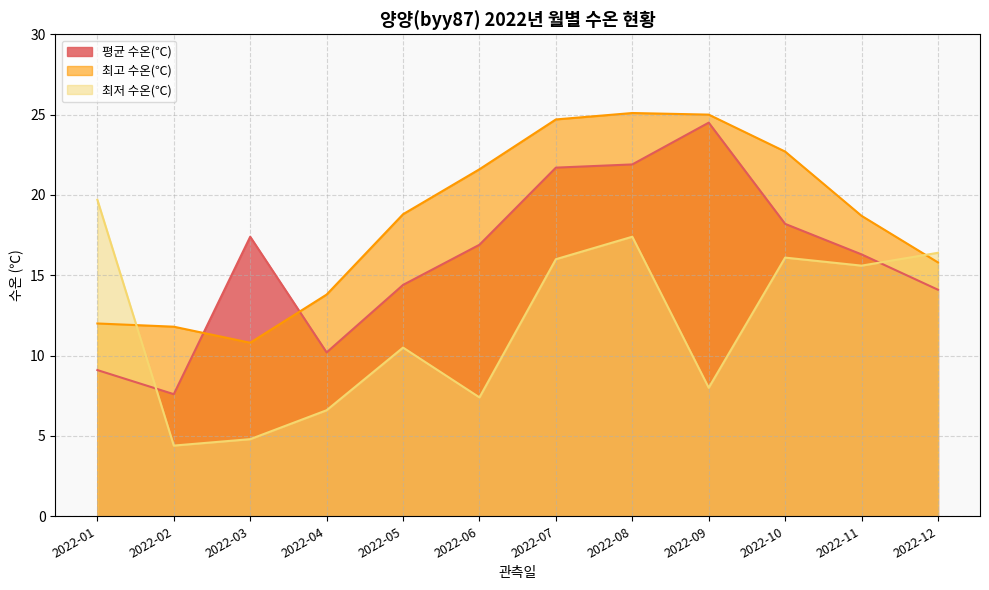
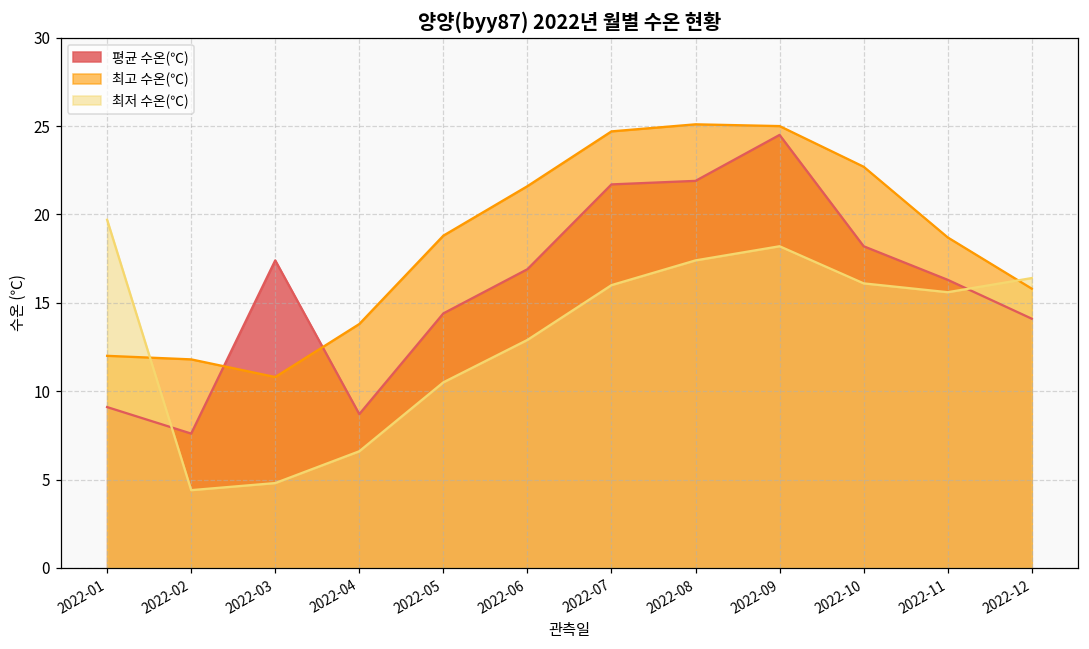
  {
    "평균 수온(℃)": {
      "2022-01": 9.1,
      "2022-02": 7.6,
      "2022-03": 17.4,
-     "2022-04": 10.2,
+     "2022-04": 8.7,
      "2022-05": 14.4,
      "2022-06": 16.9,
      "2022-07": 21.7,
      "2022-08": 21.9,
      "2022-09": 24.5,
      "2022-10": 18.2,
      "2022-11": 16.3,
      "2022-12": 14.1
    },
    "최고 수온(℃)": {
      "2022-01": 12.0,
      "2022-02": 11.8,
      "2022-03": 10.8,
      "2022-04": 13.8,
      "2022-05": 18.8,
      "2022-06": 21.6,
      "2022-07": 24.7,
      "2022-08": 25.1,
      "2022-09": 25.0,
      "2022-10": 22.7,
      "2022-11": 18.7,
      "2022-12": 15.8
    },
    "최저 수온(℃)": {
      "2022-01": 19.7,
      "2022-02": 4.4,
      "2022-03": 4.8,
      "2022-04": 6.6,
      "2022-05": 10.5,
-     "2022-06": 7.4,
+     "2022-06": 12.9,
      "2022-07": 16.0,
      "2022-08": 17.4,
-     "2022-09": 8.0,
+     "2022-09": 18.2,
      "2022-10": 16.1,
      "2022-11": 15.6,
      "2022-12": 16.4
    }
  }
